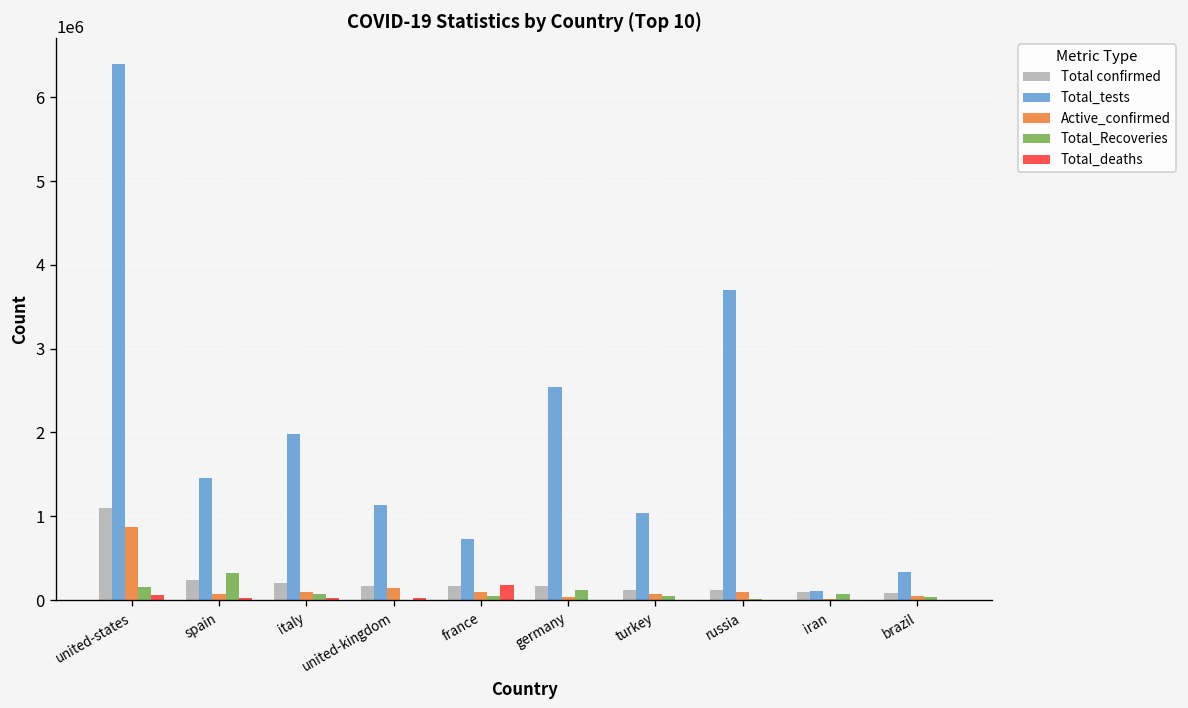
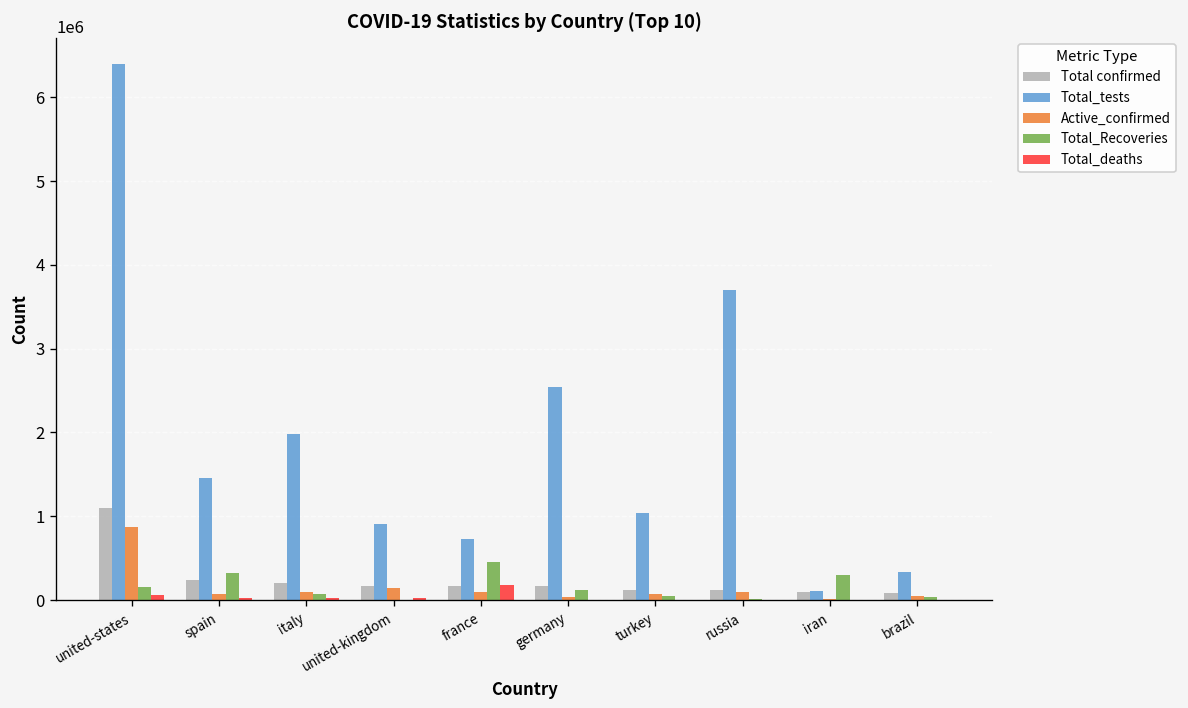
  {
    "Total confirmed": {
      "united-states": 1100000,
      "spain": 200000,
      "italy": 200000,
      "united-kingdom": 200000,
      "france": 200000,
      "germany": 200000,
      "turkey": 100000,
      "russia": 100000,
      "iran": 100000,
      "brazil": 100000
    },
    "Total_tests": {
      "united-states": 6400000,
      "spain": 1500000,
      "italy": 2000000,
-     "united-kingdom": 1100000,
+     "united-kingdom": 900000,
      "france": 700000,
      "germany": 2500000,
      "turkey": 1000000,
      "russia": 3700000,
      "iran": 100000,
      "brazil": 300000
    },
    "Active_confirmed": {
      "united-states": 900000,
      "spain": 100000,
      "italy": 100000,
      "united-kingdom": 100000,
      "france": 100000,
      "turkey": 100000,
      "russia": 100000,
      "brazil": 0
    },
    "Total_Recoveries": {
      "united-states": 200000,
      "spain": 300000,
      "italy": 100000,
-     "france": 0,
+     "france": 500000,
      "germany": 100000,
      "turkey": 0,
-     "iran": 100000,
+     "iran": 300000,
      "brazil": 0
    },
    "Total_deaths": {
      "united-states": 100000,
      "france": 200000
    }
  }
